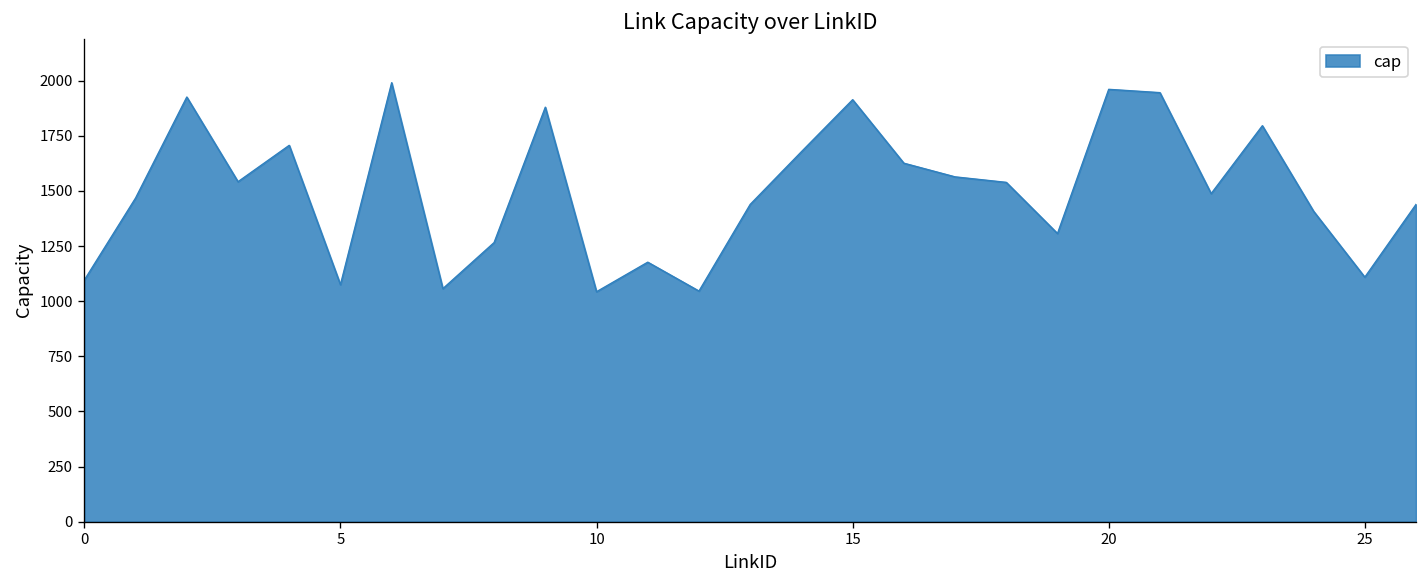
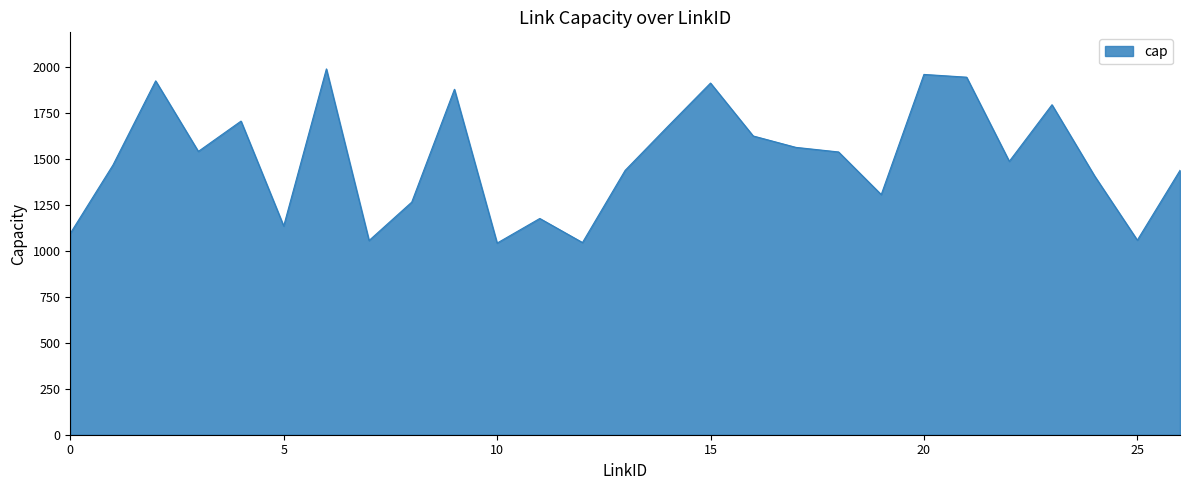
  {
    "0": 1100,
-   "5": 1080,
+   "5": 1140,
    "10": 1040,
    "15": 1910,
    "20": 1960,
-   "25": 1110
+   "25": 1060
  }
